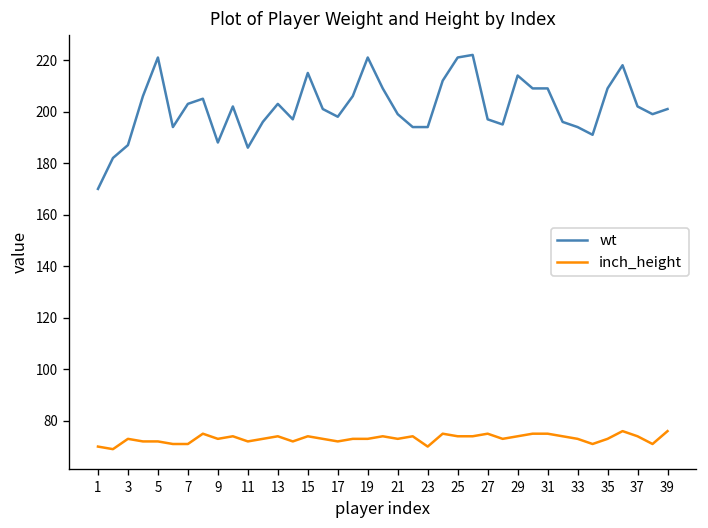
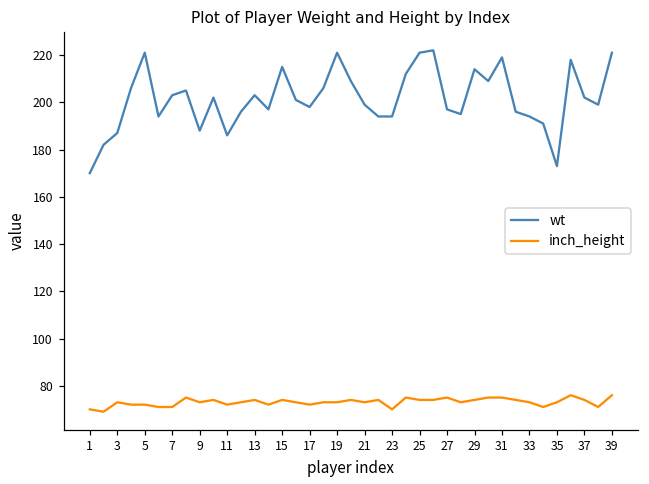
  {
    "wt": {
      "1": 170,
      "3": 187,
      "5": 221,
      "7": 203,
      "9": 188,
      "11": 186,
      "13": 203,
      "15": 215,
      "17": 198,
      "19": 221,
      "21": 199,
      "23": 194,
      "25": 221,
      "27": 197,
      "29": 214,
-     "31": 209,
+     "31": 219,
      "33": 194,
-     "35": 209,
+     "35": 173,
      "37": 202,
-     "39": 201
+     "39": 221
    },
    "inch_height": {
      "1": 70,
      "3": 73,
      "5": 72,
      "7": 71,
      "9": 73,
      "11": 72,
      "13": 74,
      "15": 74,
      "17": 72,
      "19": 73,
      "21": 73,
      "23": 70,
      "25": 74,
      "27": 75,
      "29": 74,
      "31": 75,
      "33": 73,
      "35": 73,
      "37": 74,
      "39": 76
    }
  }
